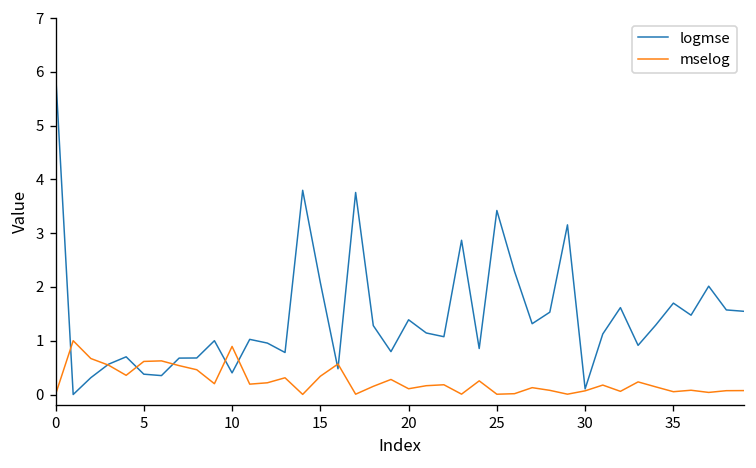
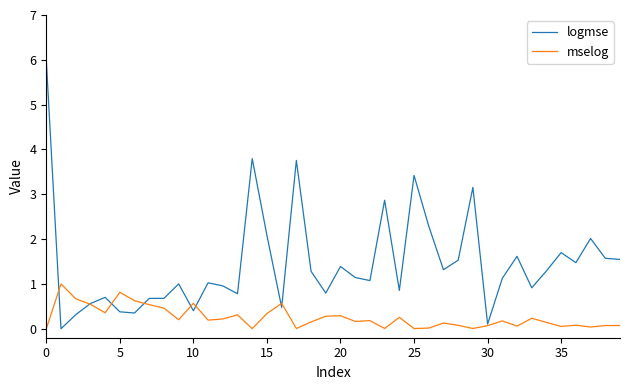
  {
    "logmse": {
      "0": 6.0,
      "5": 0.4,
      "10": 0.4,
      "15": 2.1,
      "20": 1.4,
      "25": 3.4,
      "35": 1.7
    },
    "mselog": {
      "0": 0.0,
-     "5": 0.6,
-     "10": 0.9,
+     "5": 0.8,
+     "10": 0.6,
      "15": 0.3,
-     "20": 0.1,
+     "20": 0.3,
      "25": 0.0,
      "35": 0.1
    }
  }
